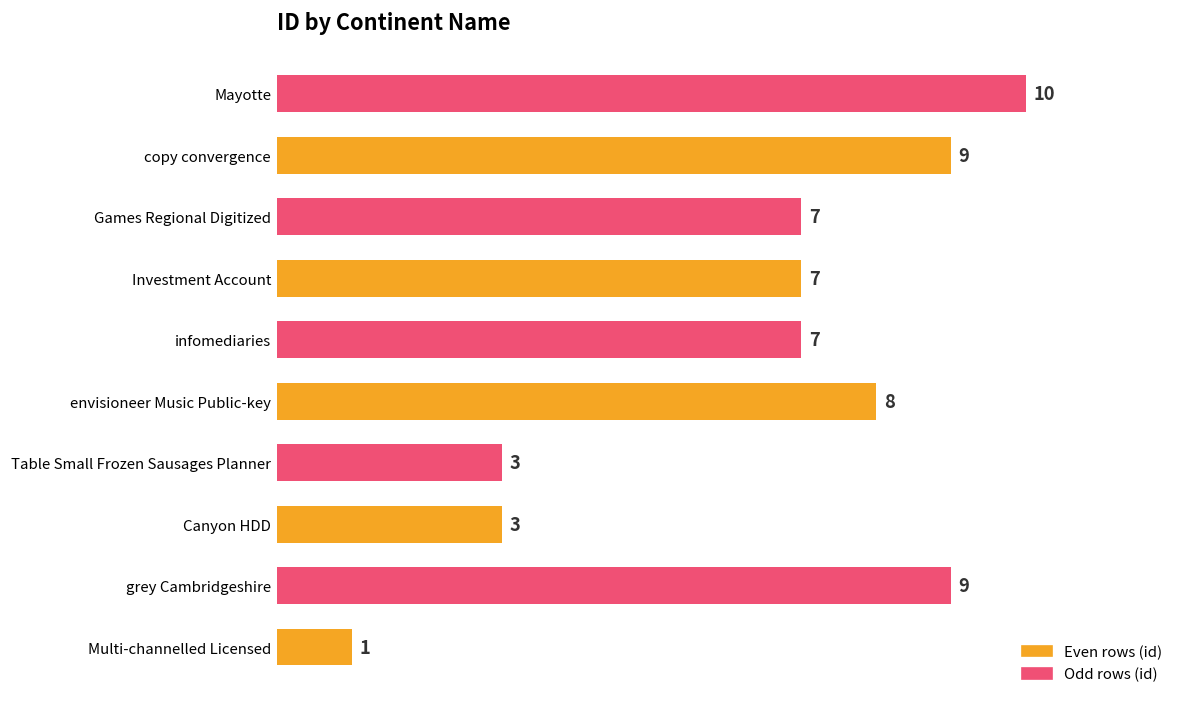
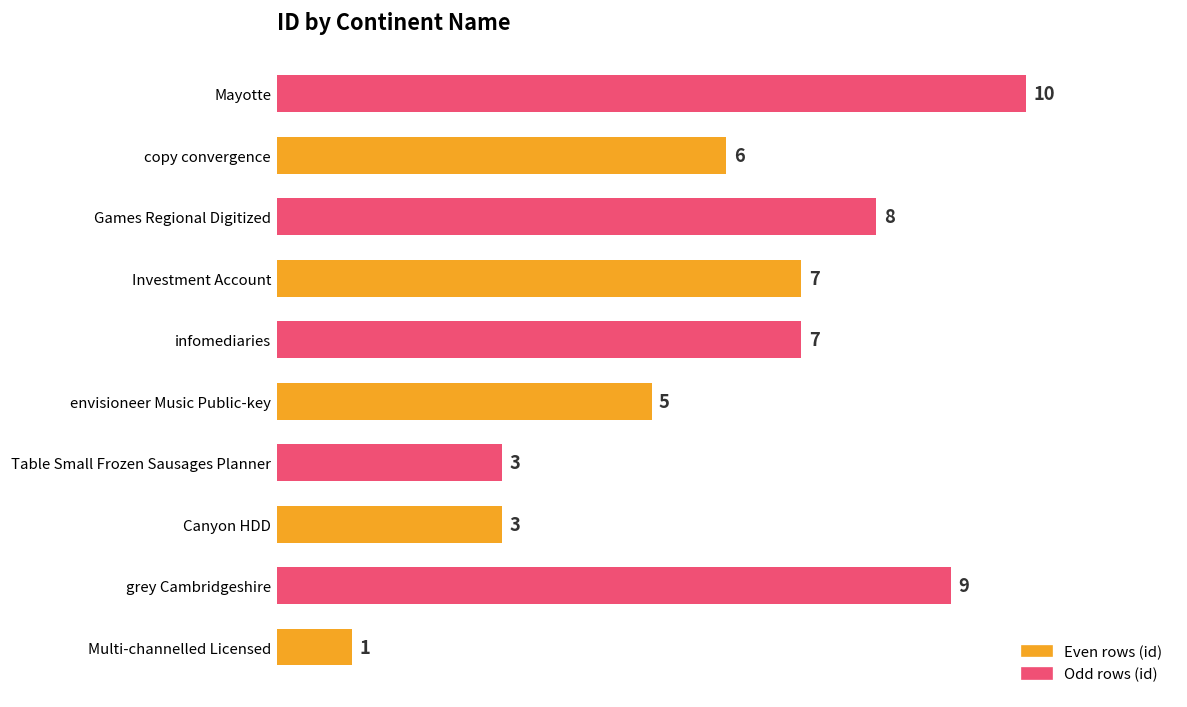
  {
    "Mayotte": 10,
-   "copy convergence": 9,
-   "Games Regional Digitized": 7,
+   "copy convergence": 6,
+   "Games Regional Digitized": 8,
    "Investment Account": 7,
    "infomediaries": 7,
-   "envisioneer Music Public-key": 8,
+   "envisioneer Music Public-key": 5,
    "Table Small Frozen Sausages Planner": 3,
    "Canyon HDD": 3,
    "grey Cambridgeshire": 9,
    "Multi-channelled Licensed": 1
  }
